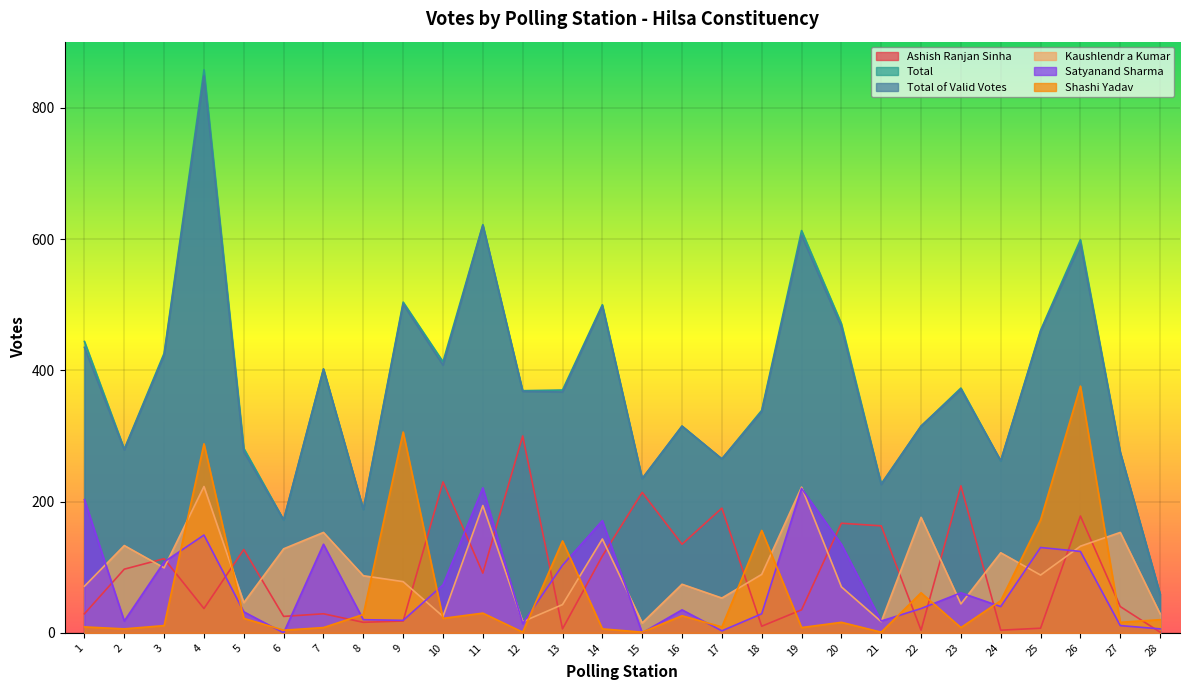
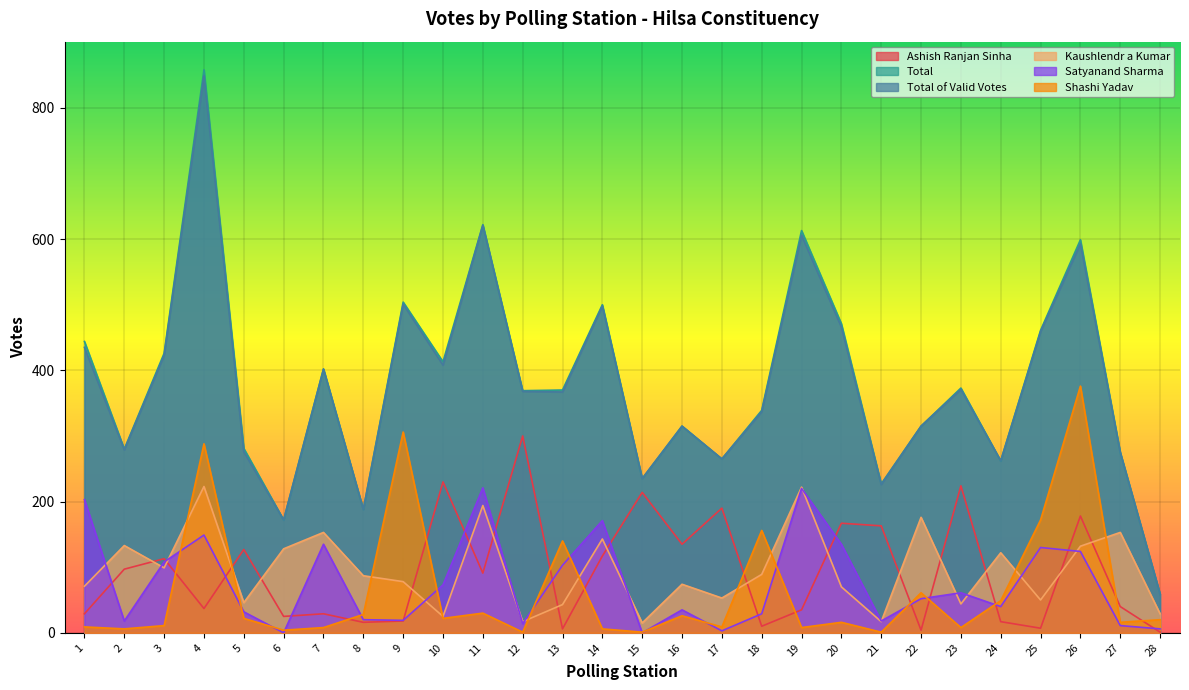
  {
    "Ashish Ranjan Sinha": {
      "1": 30,
      "2": 100,
      "3": 110,
      "4": 40,
      "5": 130,
      "6": 30,
      "7": 30,
      "8": 20,
      "10": 230,
      "11": 90,
      "12": 300,
      "13": 10,
      "14": 120,
      "15": 210,
      "16": 140,
      "17": 190,
      "18": 10,
      "19": 40,
      "20": 170,
      "21": 160,
      "22": 0,
      "23": 220,
-     "24": 0,
+     "24": 20,
      "25": 10,
      "26": 180,
      "27": 40,
      "28": 0
    },
    "Kaushlendr a Kumar": {
      "1": 70,
      "2": 130,
      "3": 100,
      "4": 220,
      "5": 50,
      "6": 130,
      "7": 150,
      "8": 90,
      "9": 80,
      "11": 190,
      "13": 40,
      "14": 140,
      "15": 20,
      "16": 70,
      "17": 50,
      "18": 90,
      "20": 70,
      "22": 180,
      "23": 40,
      "24": 120,
-     "25": 90,
+     "25": 50,
      "26": 130,
      "27": 150,
      "28": 30
    },
    "Satyanand Sharma": {
      "1": 200,
      "2": 20,
      "3": 110,
      "4": 150,
      "5": 30,
      "6": 0,
      "7": 140,
      "8": 20,
      "10": 70,
      "11": 220,
      "13": 100,
      "14": 170,
      "16": 40,
      "17": 0,
      "18": 30,
      "20": 140,
-     "22": 40,
+     "22": 50,
      "23": 60,
      "24": 40,
      "25": 130,
      "26": 120,
      "27": 10,
      "28": 10
    },
    "Shashi Yadav": {
      "1": 10,
      "2": 10,
      "3": 10,
      "4": 290,
      "5": 20,
      "6": 0,
      "7": 10,
      "8": 30,
      "9": 310,
      "11": 30,
      "12": 0,
      "13": 140,
      "14": 10,
      "16": 30,
      "17": 10,
      "18": 160,
      "19": 10,
      "20": 20,
      "21": 0,
      "22": 60,
      "23": 10,
      "24": 50,
      "25": 170,
      "26": 380,
      "27": 20,
      "28": 20
    }
  }
